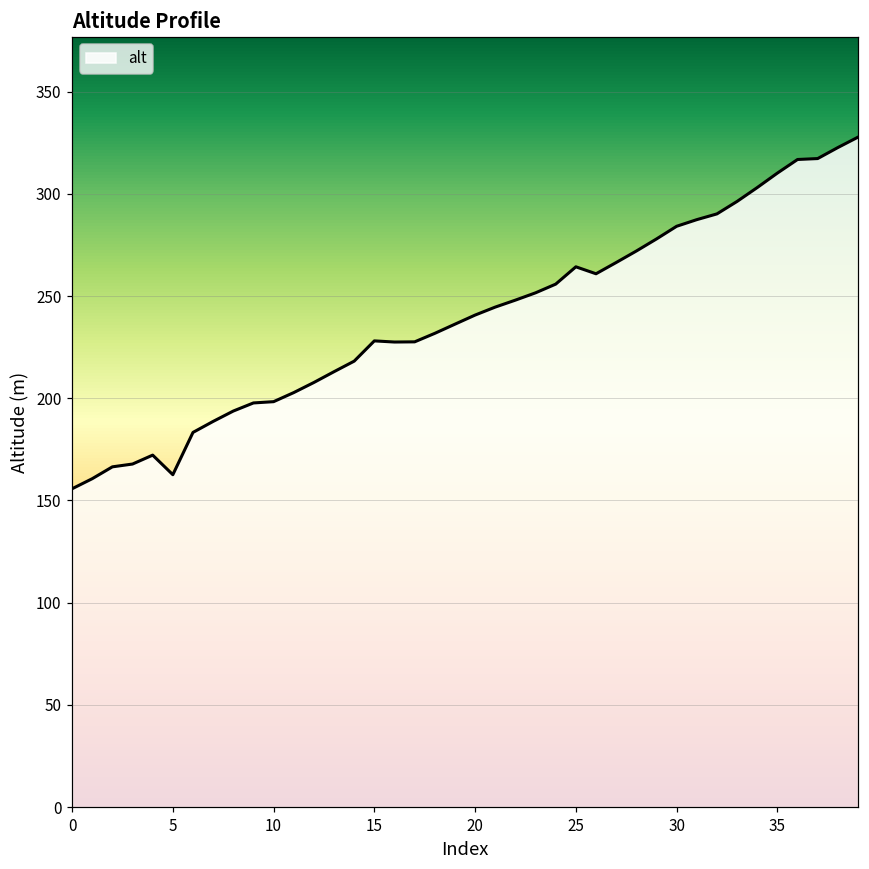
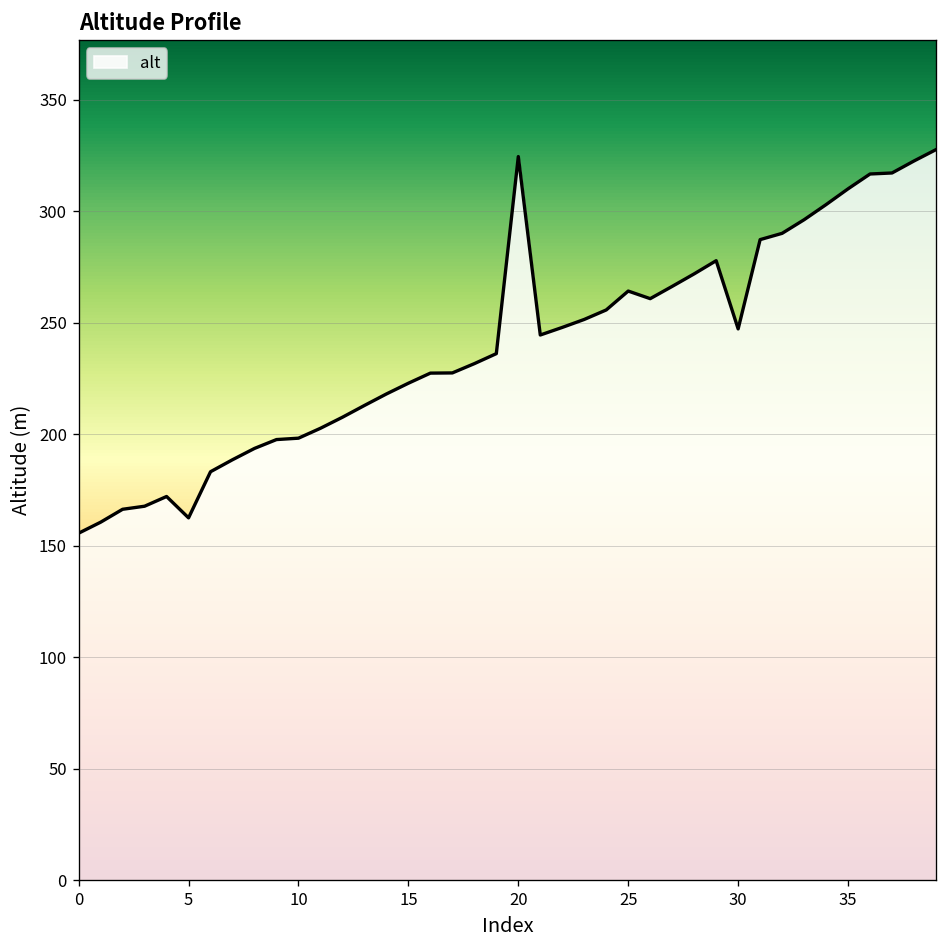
  {
    "0": 156,
    "5": 163,
    "10": 198,
-   "15": 228,
-   "20": 241,
+   "15": 223,
+   "20": 325,
    "25": 264,
-   "30": 284,
+   "30": 247,
    "35": 310
  }
